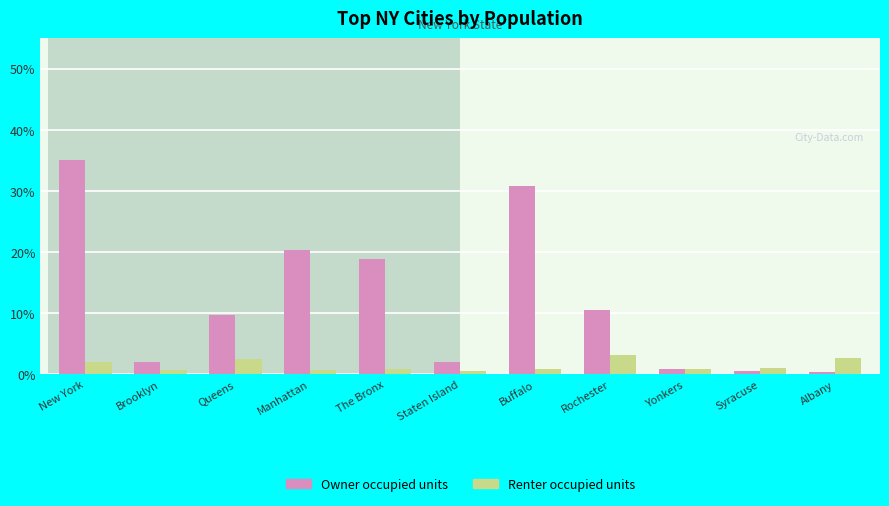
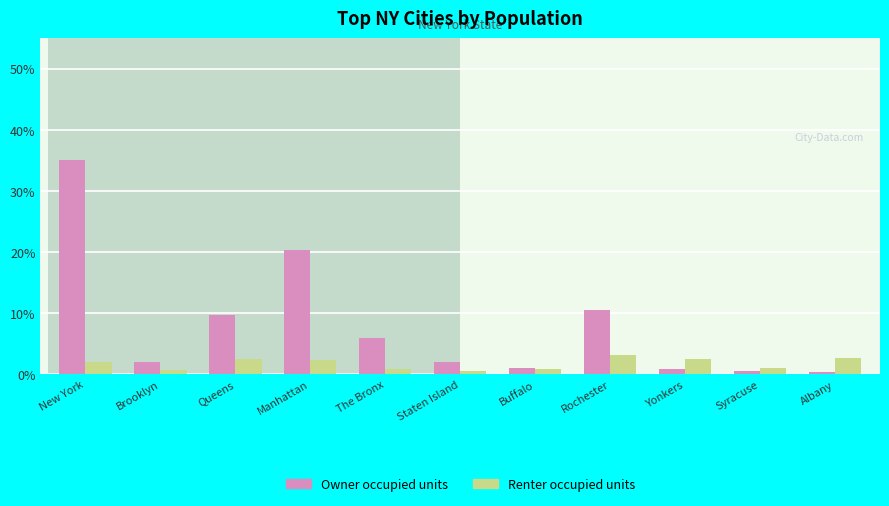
  {
    "Owner occupied units": {
      "New York": "35%",
      "Brooklyn": "2%",
      "Queens": "10%",
      "Manhattan": "20%",
-     "The Bronx": "19%",
+     "The Bronx": "6%",
      "Staten Island": "2%",
-     "Buffalo": "31%",
+     "Buffalo": "1%",
      "Rochester": "11%",
      "Yonkers": "1%",
      "Syracuse": "1%",
      "Albany": "0%"
    },
    "Renter occupied units": {
      "New York": "2%",
      "Brooklyn": "1%",
      "Queens": "2%",
-     "Manhattan": "1%",
+     "Manhattan": "2%",
      "The Bronx": "1%",
      "Staten Island": "1%",
      "Buffalo": "1%",
      "Rochester": "3%",
-     "Yonkers": "1%",
+     "Yonkers": "3%",
      "Syracuse": "1%",
      "Albany": "3%"
    }
  }
